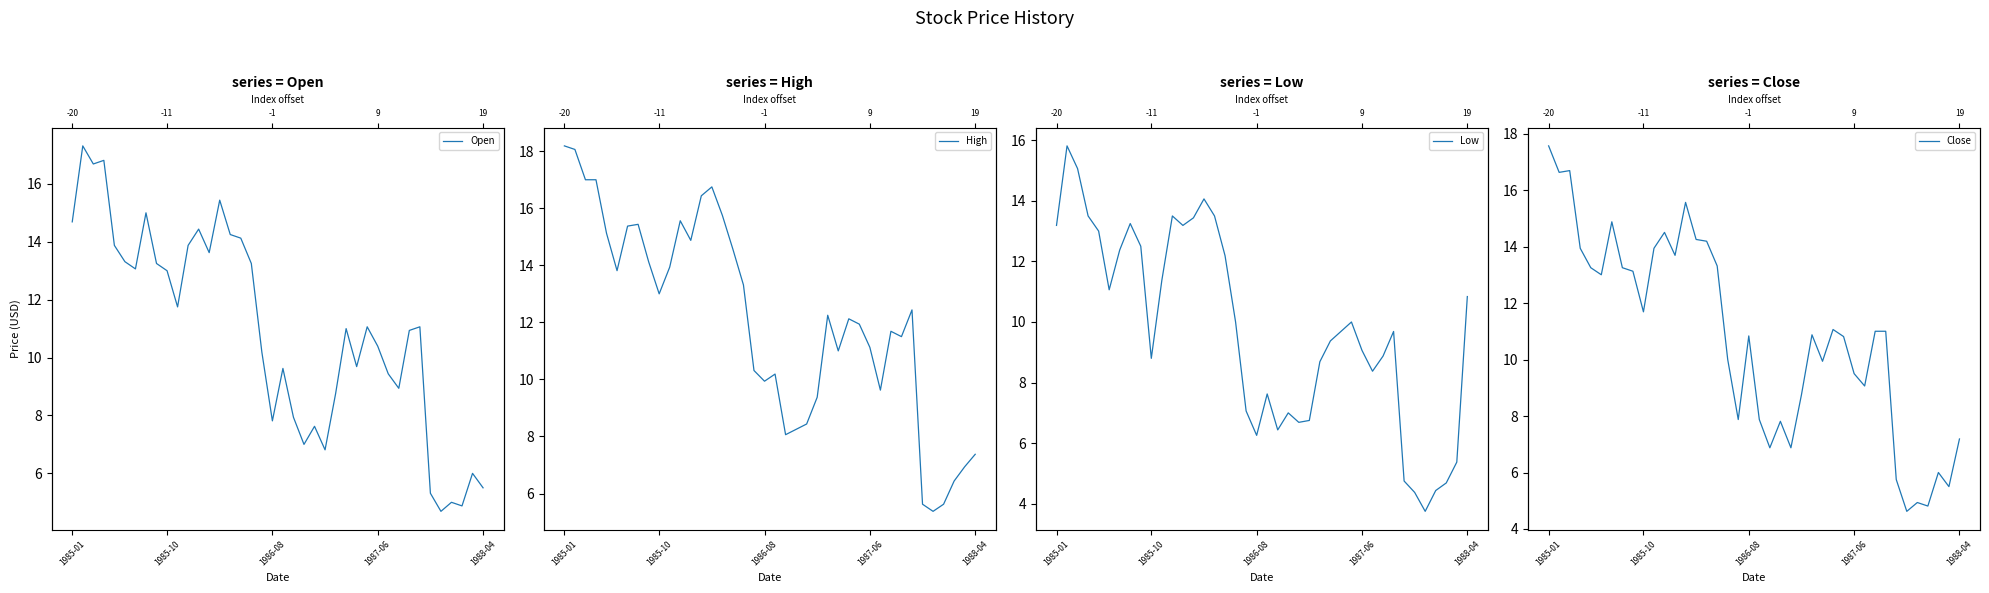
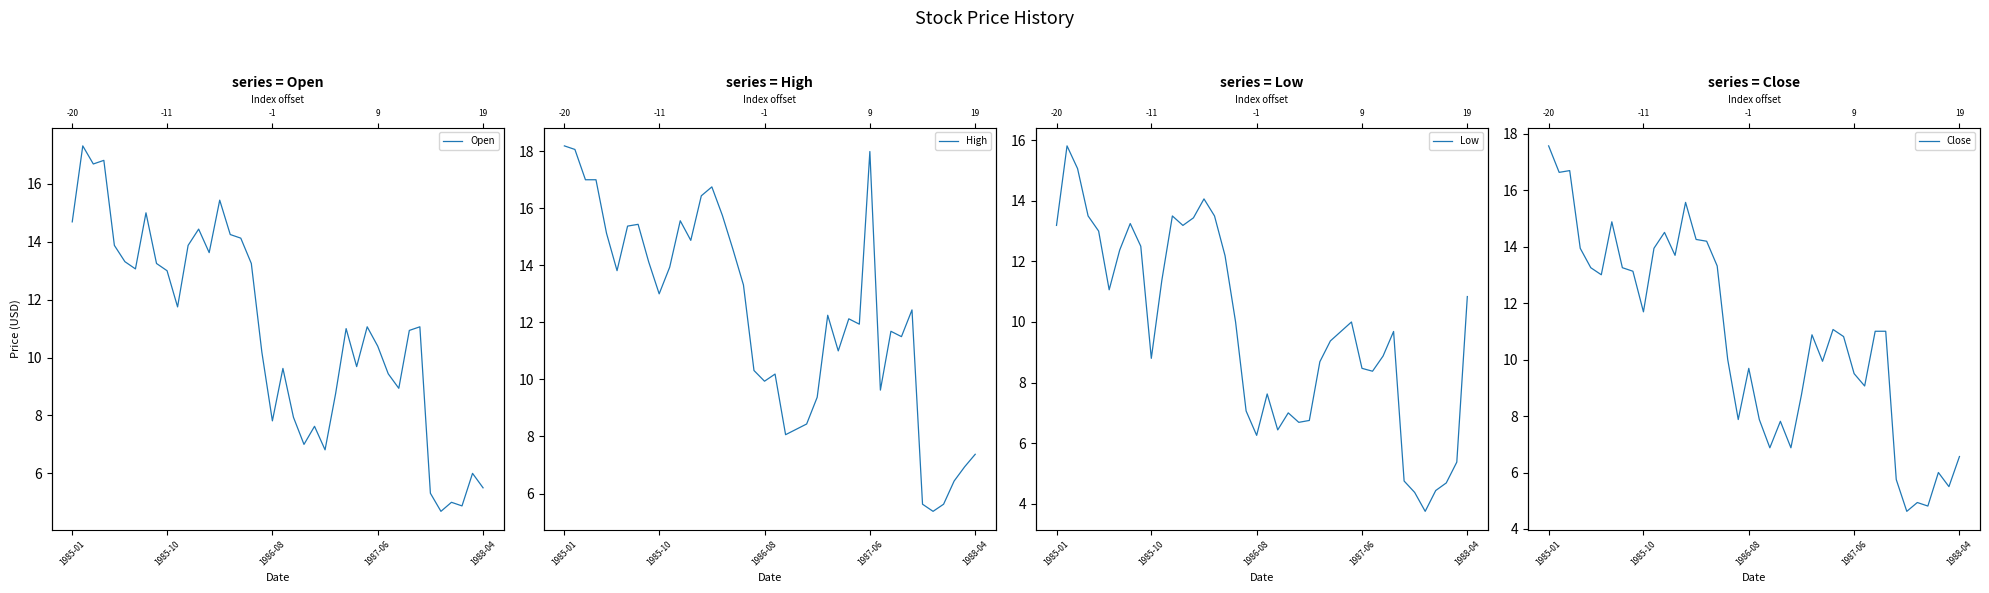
  {
    "series = Open": {
      "1985-01": 14.7,
      "1985-10": 13.0,
      "1986-08": 7.8,
      "1987-06": 10.4,
      "1988-04": 5.5
    },
    "series = High": {
      "1985-01": 18.2,
      "1985-10": 13.0,
      "1986-08": 9.9,
-     "1987-06": 11.1,
+     "1987-06": 18.0,
      "1988-04": 7.4
    },
    "series = Low": {
      "1985-01": 13.2,
      "1985-10": 8.8,
      "1986-08": 6.3,
-     "1987-06": 9.1,
+     "1987-06": 8.5,
      "1988-04": 10.8
    },
    "series = Close": {
      "1985-01": 17.6,
      "1985-10": 11.7,
-     "1986-08": 10.8,
+     "1986-08": 9.7,
      "1987-06": 9.5,
-     "1988-04": 7.2
+     "1988-04": 6.6
    }
  }
